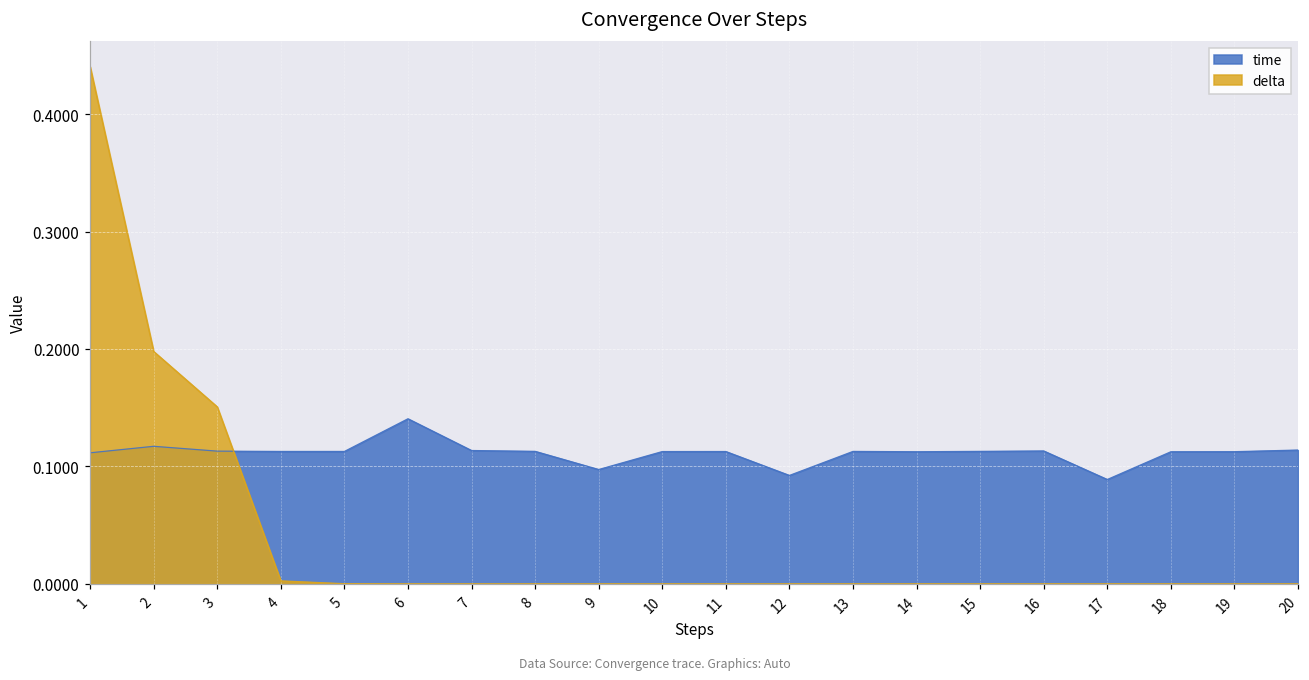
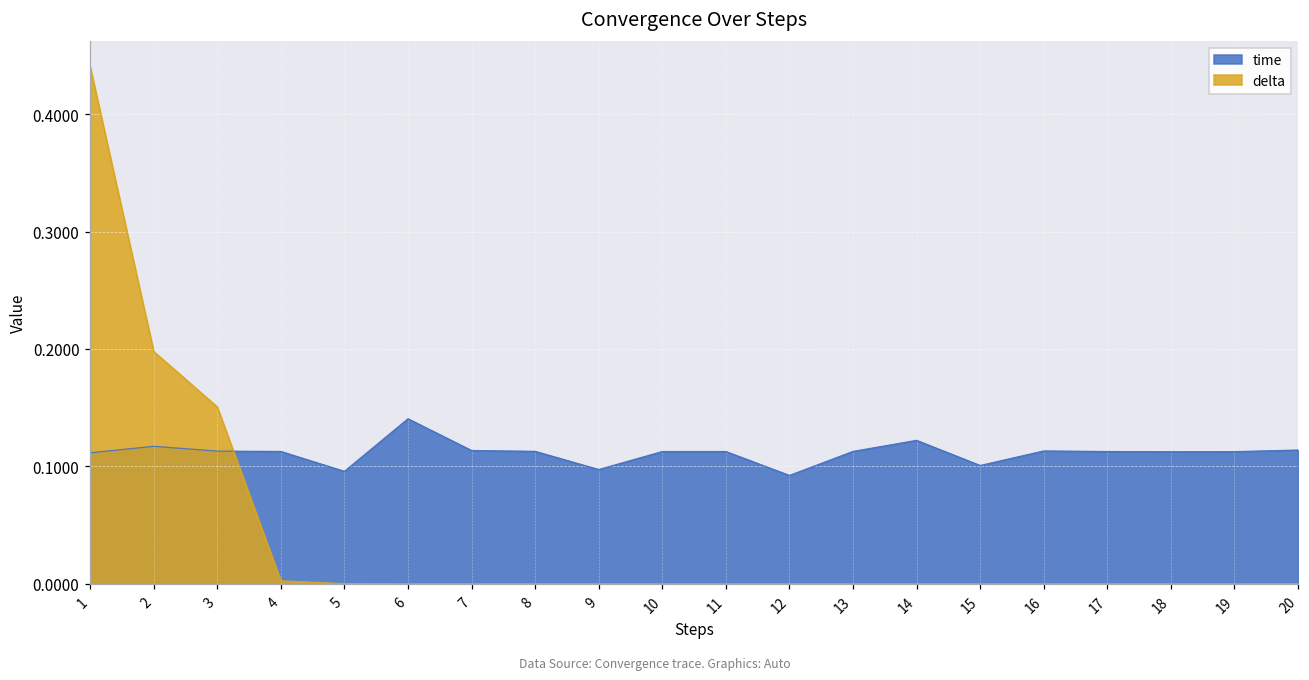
  {
    "time": {
      "1": 0.112,
      "2": 0.117,
      "3": 0.113,
      "4": 0.113,
-     "5": 0.113,
+     "5": 0.096,
      "6": 0.141,
      "7": 0.114,
      "8": 0.113,
      "9": 0.097,
      "10": 0.113,
      "11": 0.113,
      "12": 0.092,
      "13": 0.113,
-     "14": 0.113,
-     "15": 0.113,
+     "14": 0.122,
+     "15": 0.101,
      "16": 0.113,
-     "17": 0.089,
+     "17": 0.113,
      "18": 0.113,
      "19": 0.113,
      "20": 0.114
    },
    "delta": {
      "1": 0.441,
      "2": 0.198,
      "3": 0.151,
      "4": 0.003,
      "5": 0.000,
      "6": 0.000,
      "7": 0.000,
      "8": 0.000,
      "9": 0.000,
      "10": 0.000,
      "11": 0.000,
      "12": 0.000,
      "13": 0.000,
      "14": 0.000,
      "15": 0.000,
      "16": 0.000,
      "17": 0.000,
      "18": 0.000,
      "19": 0.000,
      "20": 0.000
    }
  }
